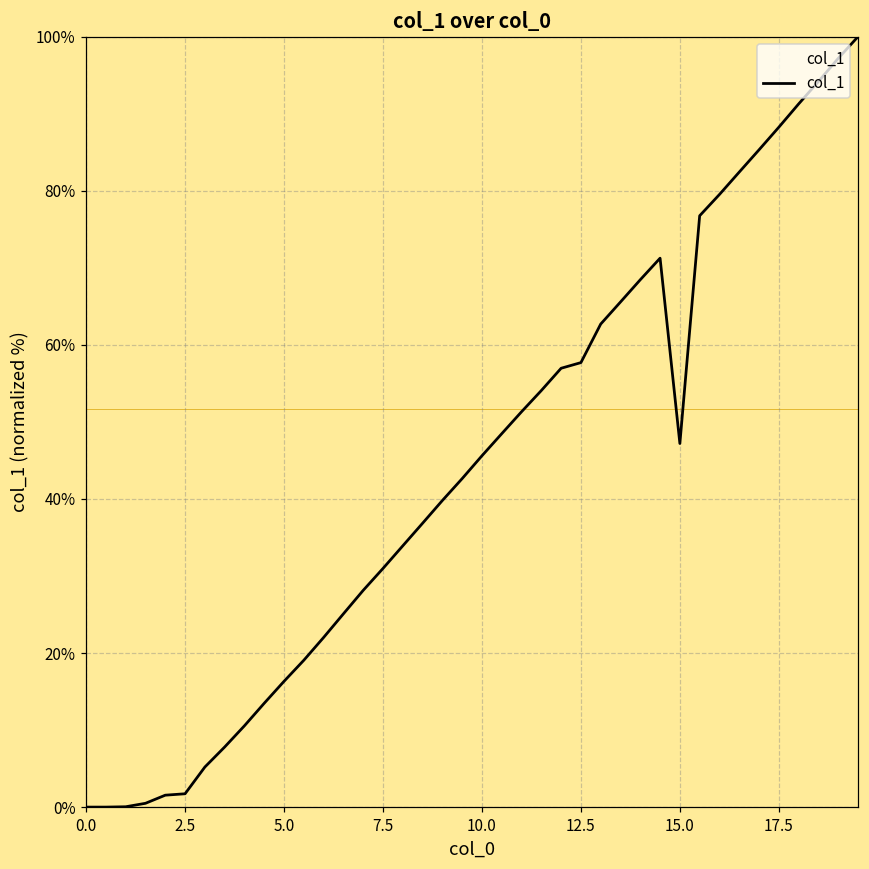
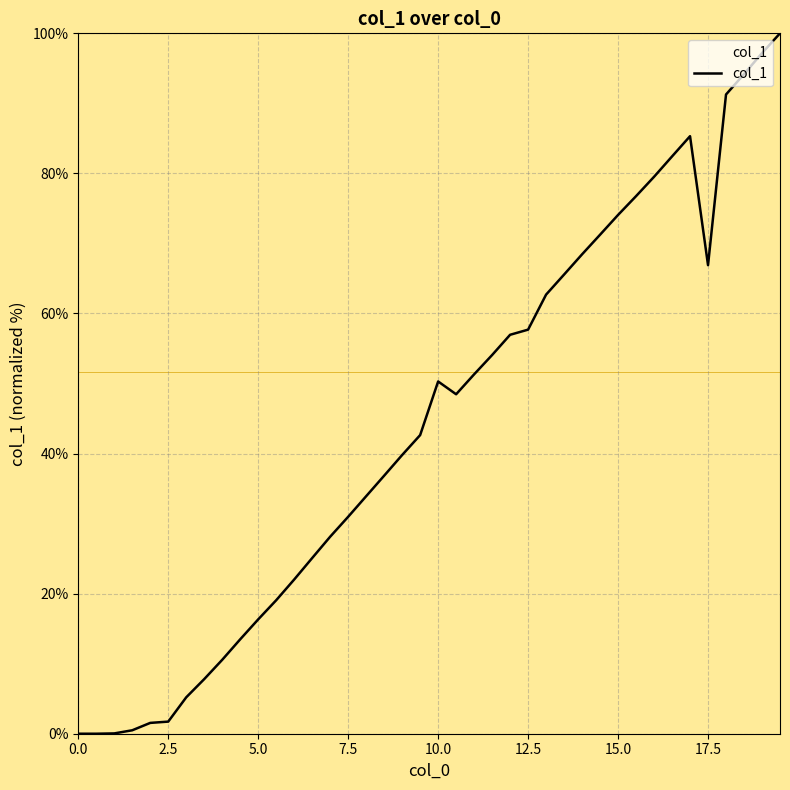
  {
    "0.0": "0%",
    "2.5": "2%",
    "5.0": "16%",
    "7.5": "31%",
-   "10.0": "46%",
+   "10.0": "50%",
    "12.5": "58%",
-   "15.0": "47%",
-   "17.5": "88%"
+   "15.0": "74%",
+   "17.5": "67%"
  }
